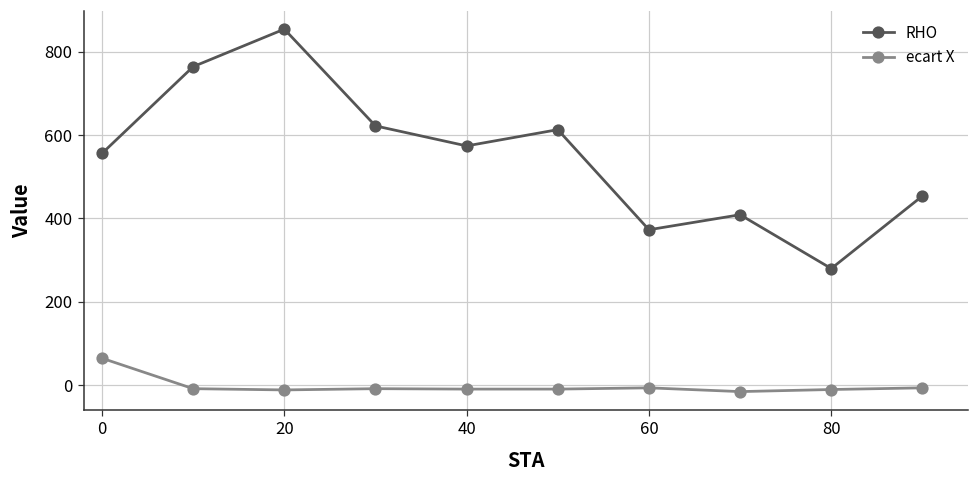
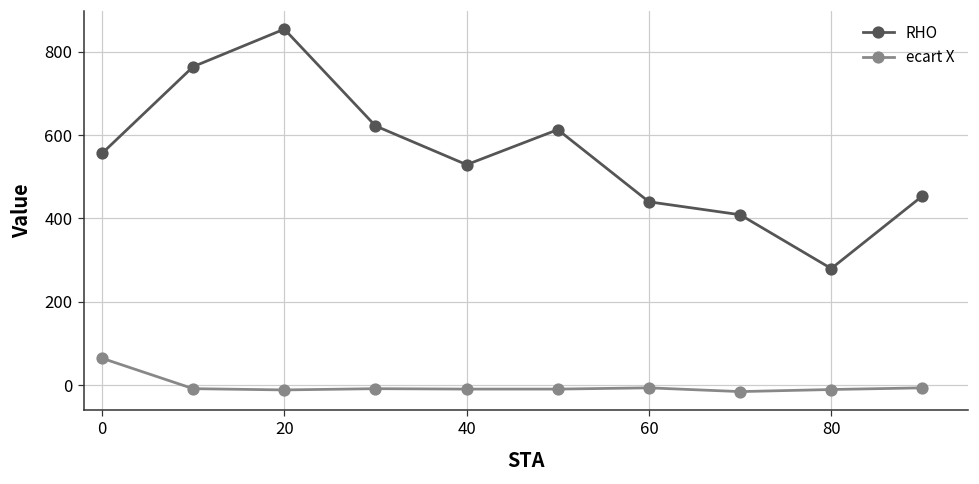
  {
    "RHO": {
      "0": 560,
      "20": 850,
-     "40": 570,
-     "60": 370,
+     "40": 530,
+     "60": 440,
      "80": 280
    },
    "ecart X": {
      "0": 70,
      "20": -10,
      "40": -10,
      "60": -10,
      "80": -10
    }
  }
